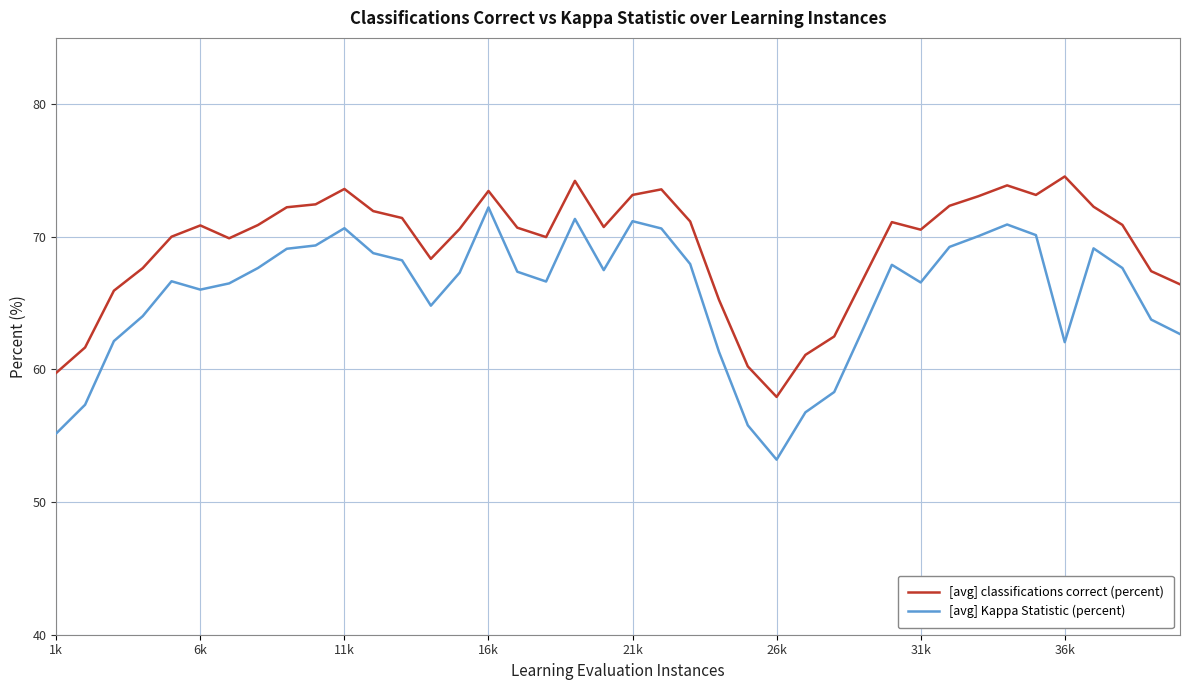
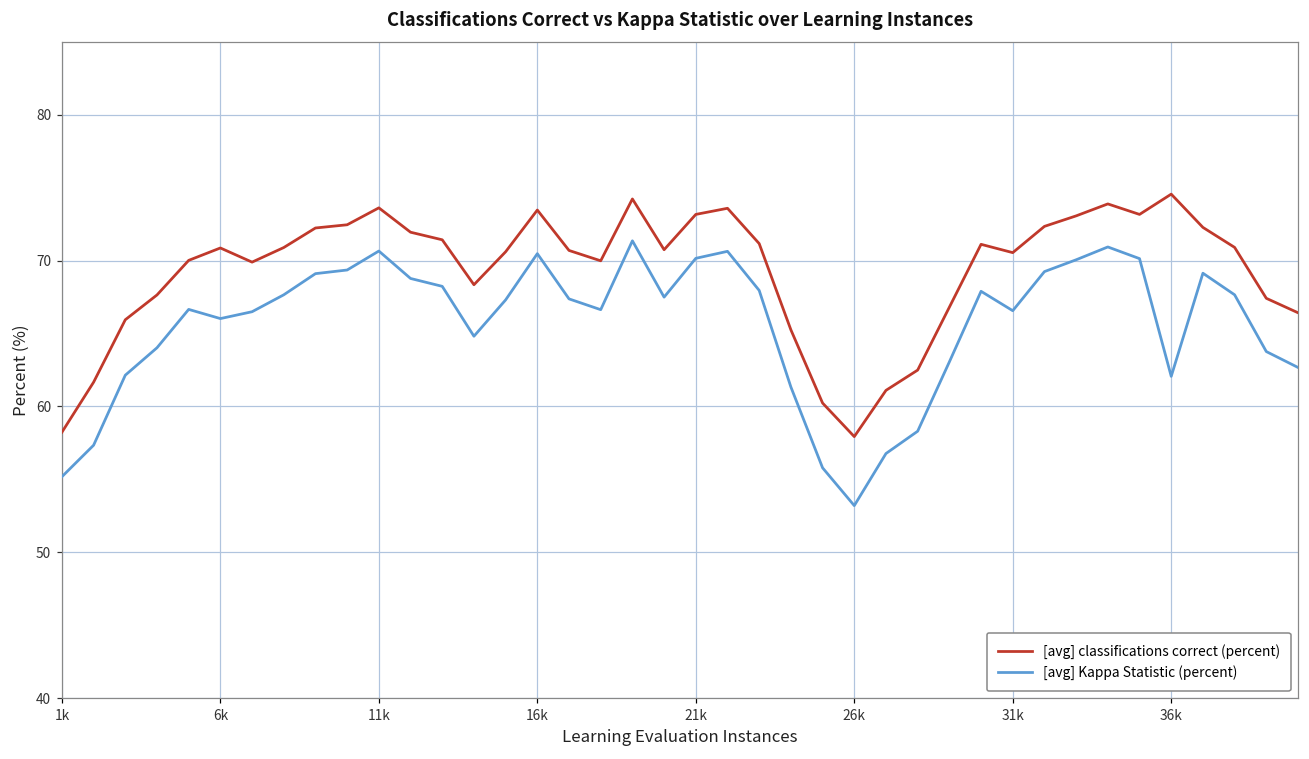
  {
    "[avg] classifications correct (percent)": {
-     "1k": 59.8,
+     "1k": 58.2,
      "6k": 70.9,
      "11k": 73.6,
      "16k": 73.5,
      "21k": 73.2,
      "26k": 57.9,
      "31k": 70.5,
      "36k": 74.6
    },
    "[avg] Kappa Statistic (percent)": {
      "1k": 55.2,
      "6k": 66.0,
      "11k": 70.7,
-     "16k": 72.2,
-     "21k": 71.2,
+     "16k": 70.5,
+     "21k": 70.2,
      "26k": 53.2,
      "31k": 66.6,
      "36k": 62.1
    }
  }
